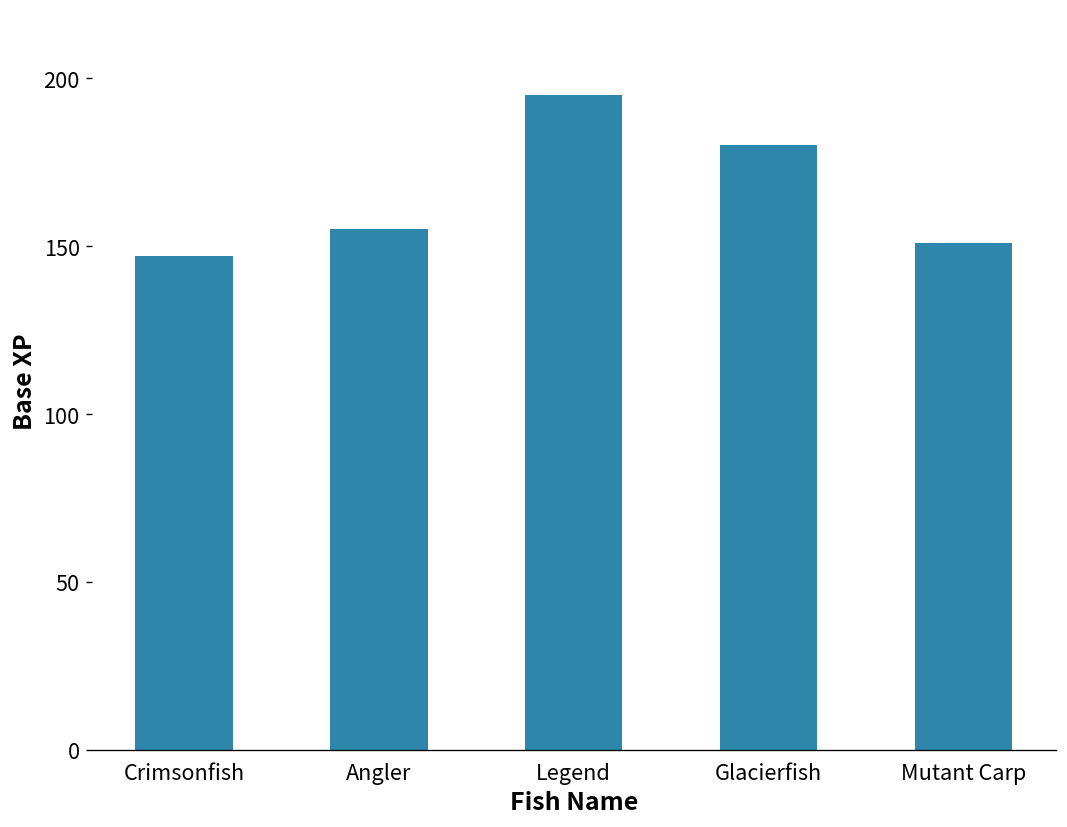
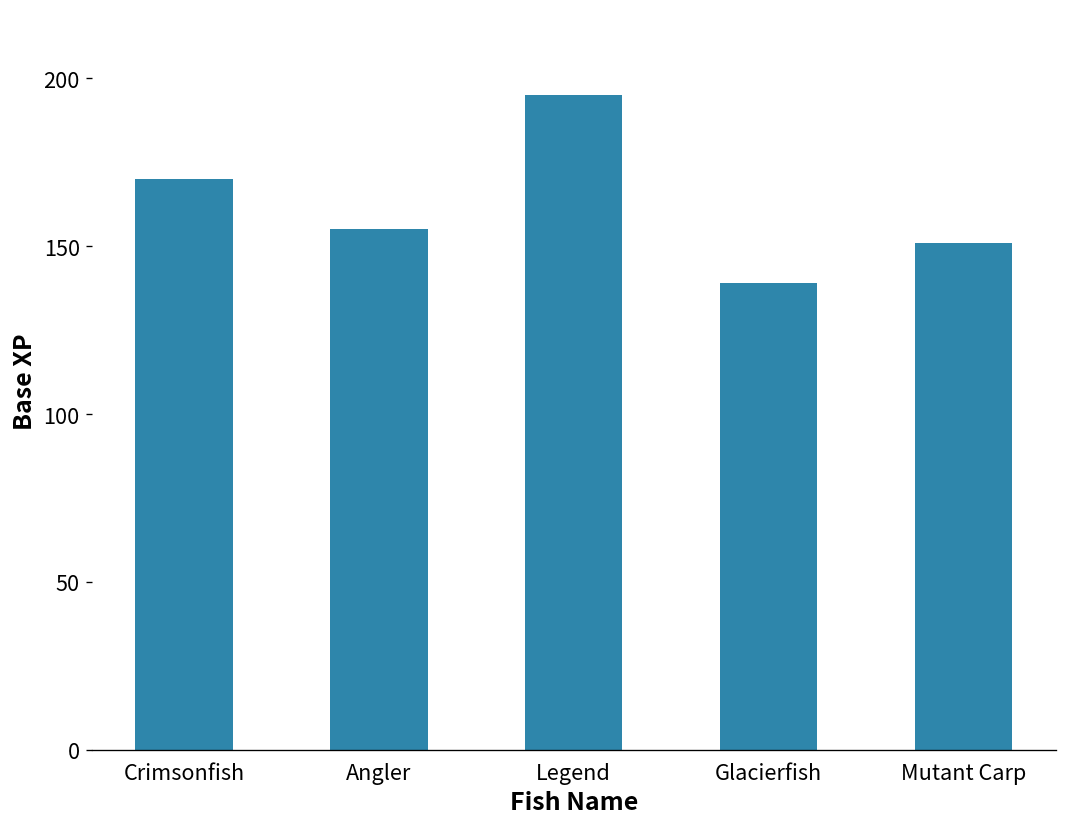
  {
-   "Crimsonfish": 147,
+   "Crimsonfish": 170,
    "Angler": 155,
    "Legend": 195,
-   "Glacierfish": 180,
+   "Glacierfish": 139,
    "Mutant Carp": 151
  }
